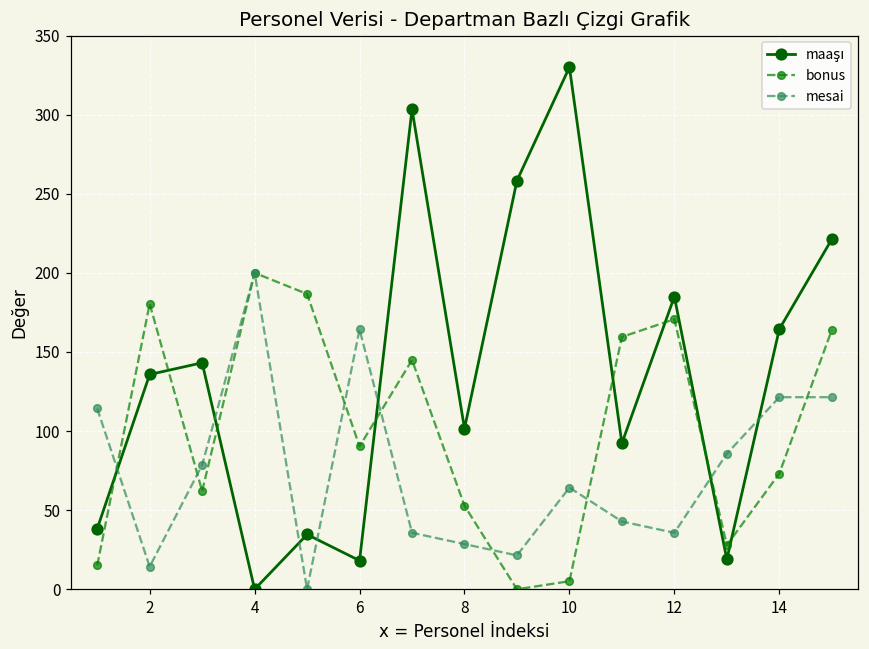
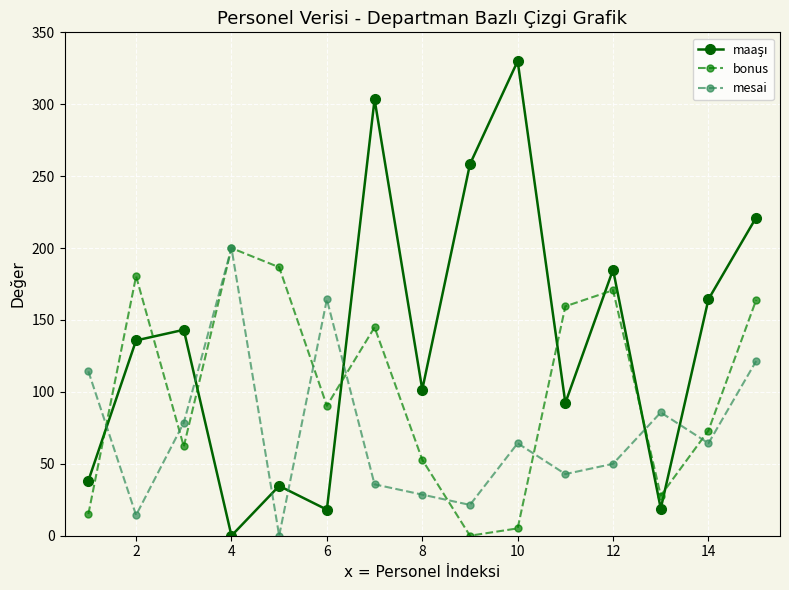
  {
    "mesai": {
      "2": 14,
      "6": 164,
      "8": 29,
      "10": 64,
-     "12": 36,
-     "14": 121
+     "12": 50,
+     "14": 64
    }
  }
